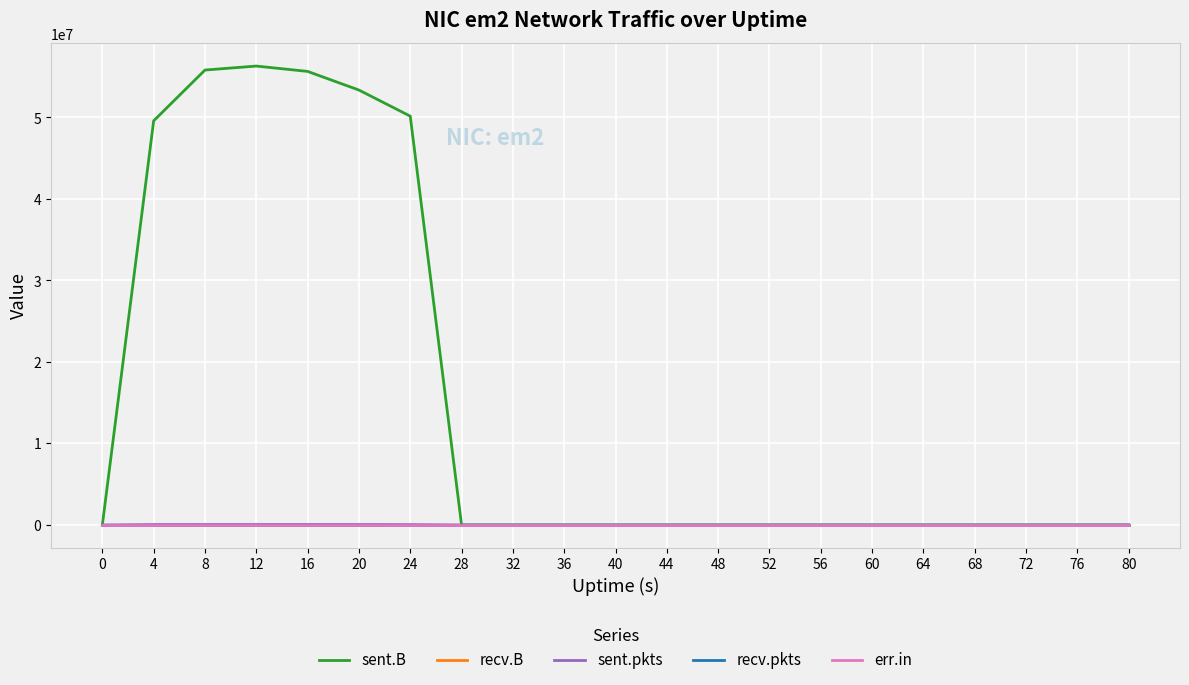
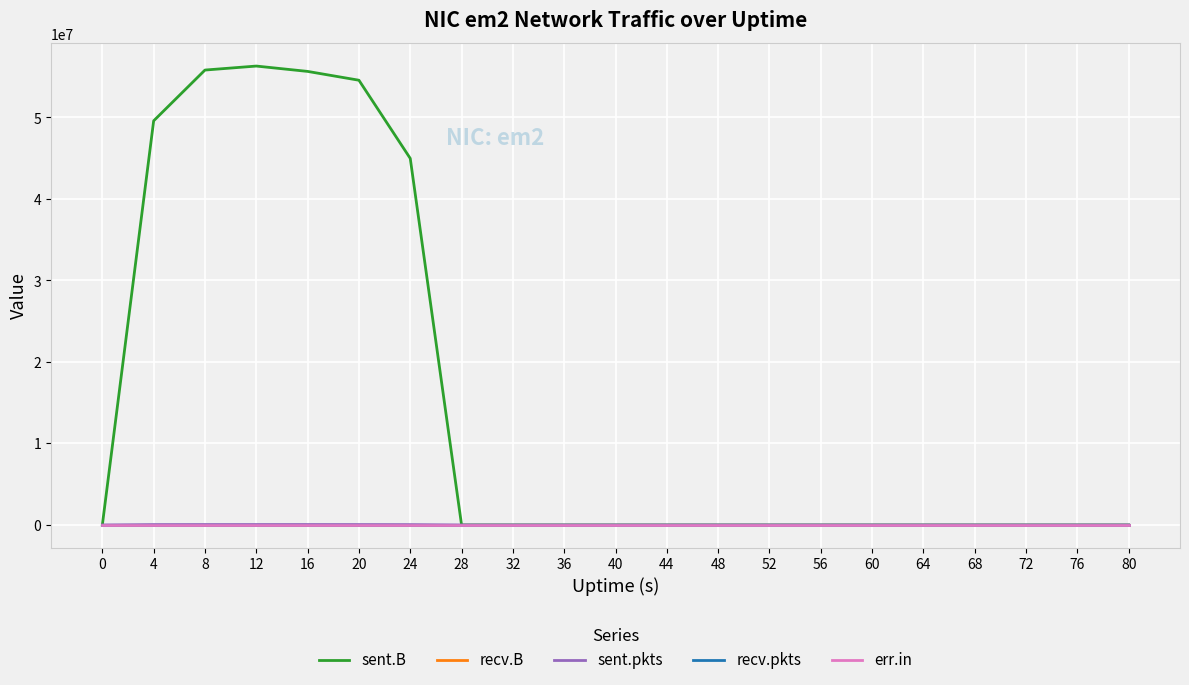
  {
    "sent.B": {
      "4": 50000000,
      "8": 56000000,
      "12": 56000000,
      "16": 56000000,
-     "20": 53000000,
-     "24": 50000000
+     "20": 55000000,
+     "24": 45000000
    }
  }
